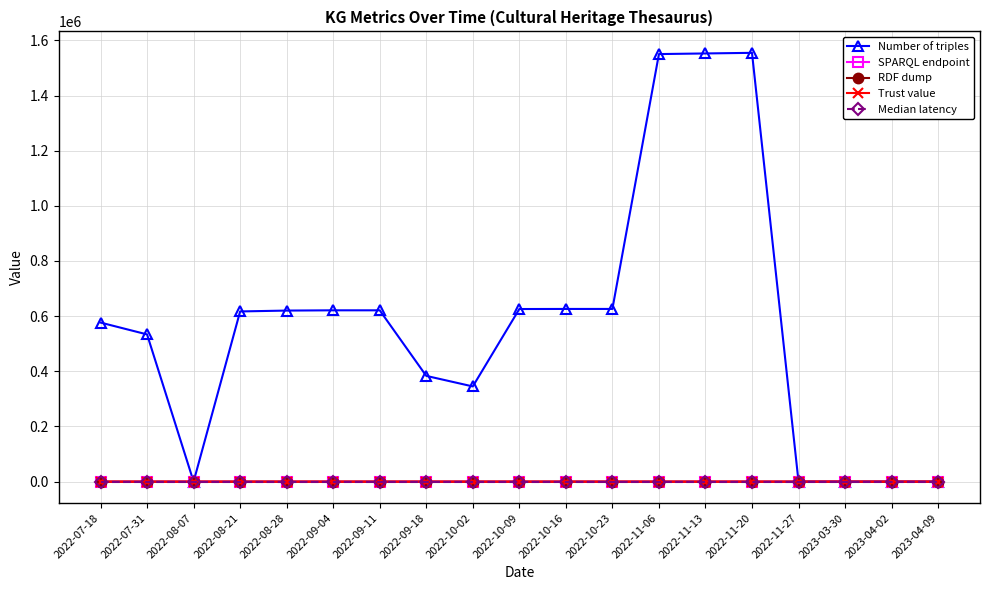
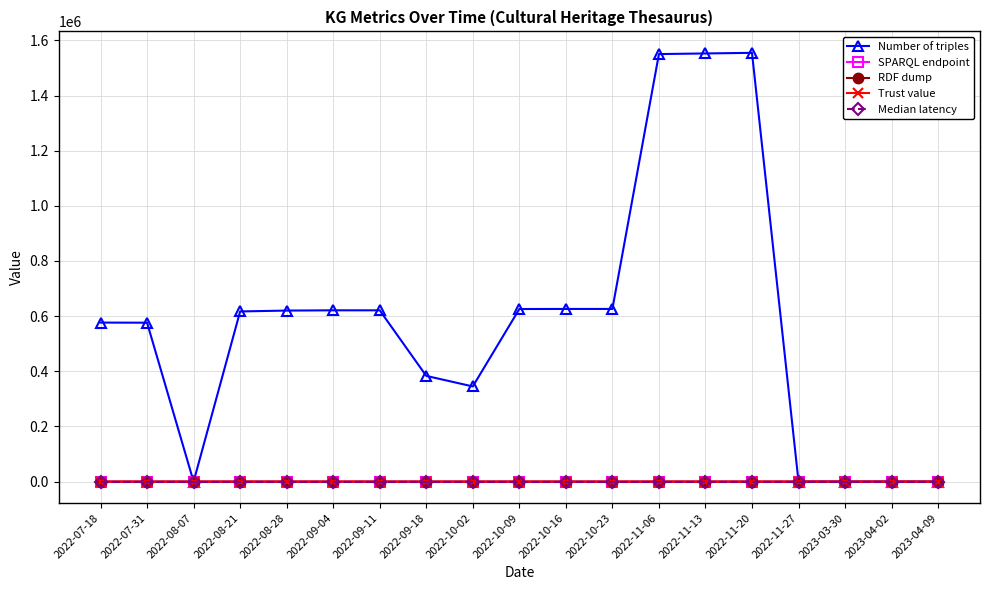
  {
    "Number of triples": {
      "2022-07-18": 580000,
-     "2022-07-31": 530000,
+     "2022-07-31": 580000,
      "2022-08-21": 620000,
      "2022-08-28": 620000,
      "2022-09-04": 620000,
      "2022-09-11": 620000,
      "2022-09-18": 380000,
      "2022-10-02": 350000,
      "2022-10-09": 630000,
      "2022-10-16": 630000,
      "2022-10-23": 630000,
      "2022-11-06": 1550000,
      "2022-11-13": 1550000,
      "2022-11-20": 1550000
    },
    "Median latency": {
      "2022-07-18": 0,
      "2022-07-31": 0,
      "2022-08-21": 0,
      "2022-08-28": 0,
      "2022-09-04": 0,
      "2022-09-11": 0,
      "2022-09-18": 0,
      "2022-10-02": 0,
      "2022-10-09": 0,
      "2022-10-16": 0,
      "2022-10-23": 0,
      "2022-11-06": 0,
      "2022-11-13": 0,
      "2022-11-20": 0
    }
  }
